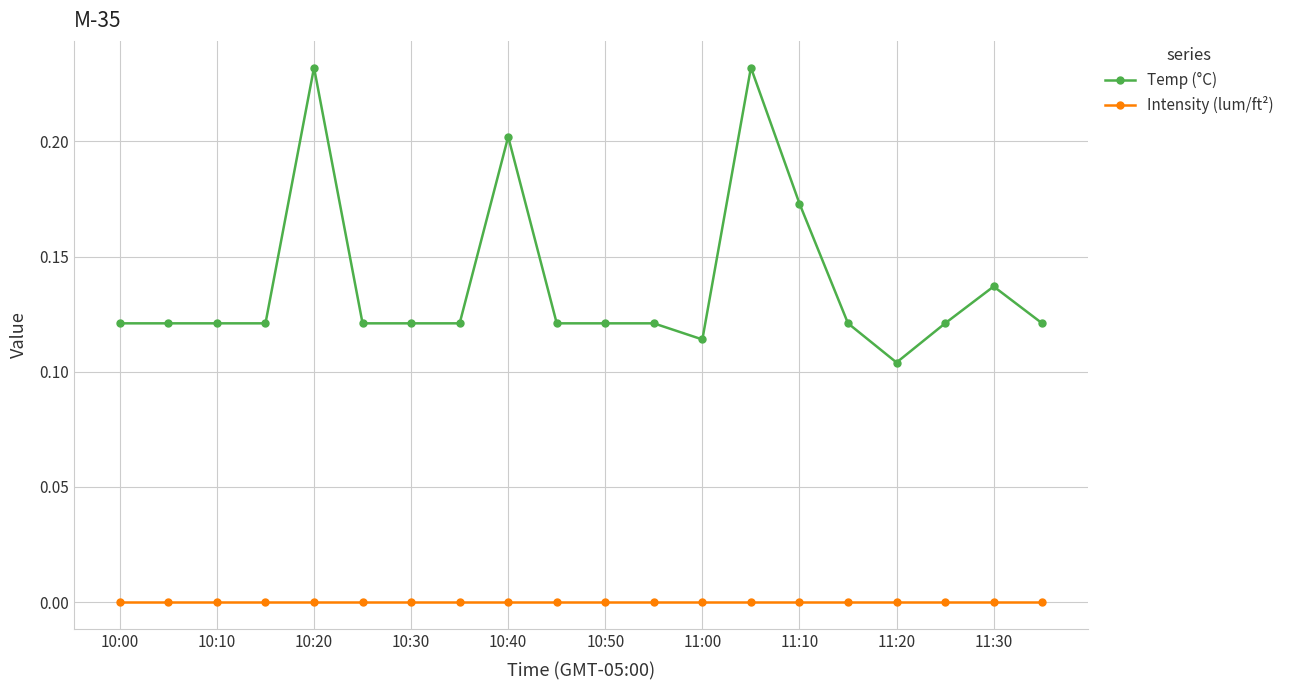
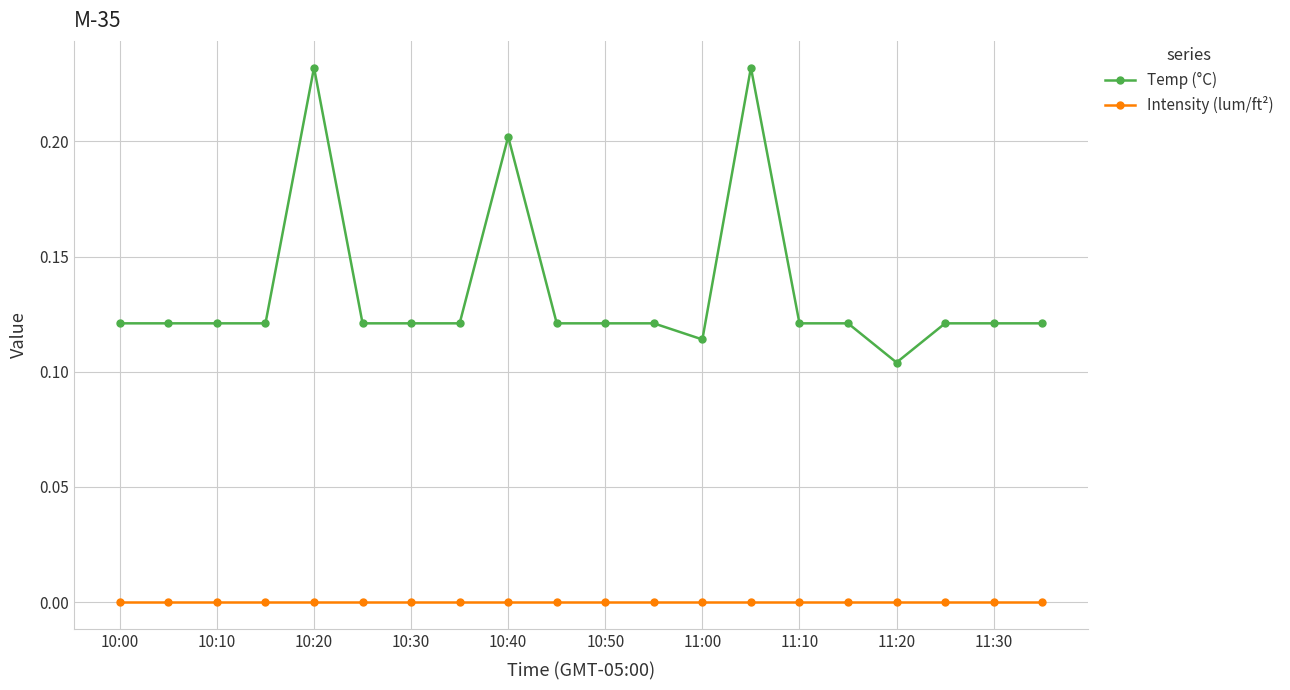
  {
    "Temp (°C)": {
      "10:00": 0.121,
      "10:10": 0.121,
      "10:20": 0.232,
      "10:30": 0.121,
      "10:40": 0.202,
      "10:50": 0.121,
      "11:00": 0.114,
-     "11:10": 0.173,
+     "11:10": 0.121,
      "11:20": 0.104,
-     "11:30": 0.137
+     "11:30": 0.121
    },
    "Intensity (lum/ft²)": {
      "10:00": 0.000,
      "10:10": 0.000,
      "10:20": 0.000,
      "10:30": 0.000,
      "10:40": 0.000,
      "10:50": 0.000,
      "11:00": 0.000,
      "11:10": 0.000,
      "11:20": 0.000,
      "11:30": 0.000
    }
  }
